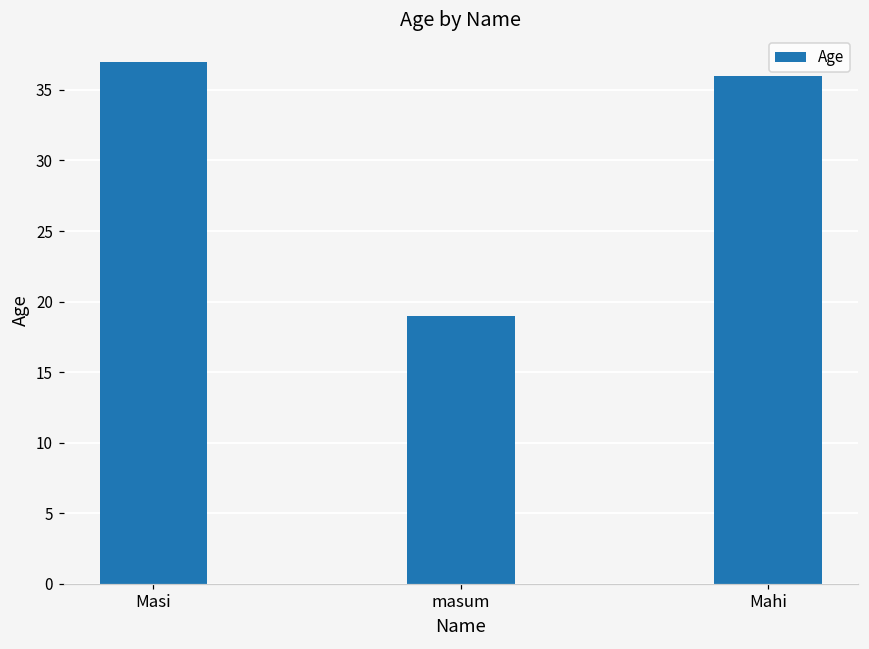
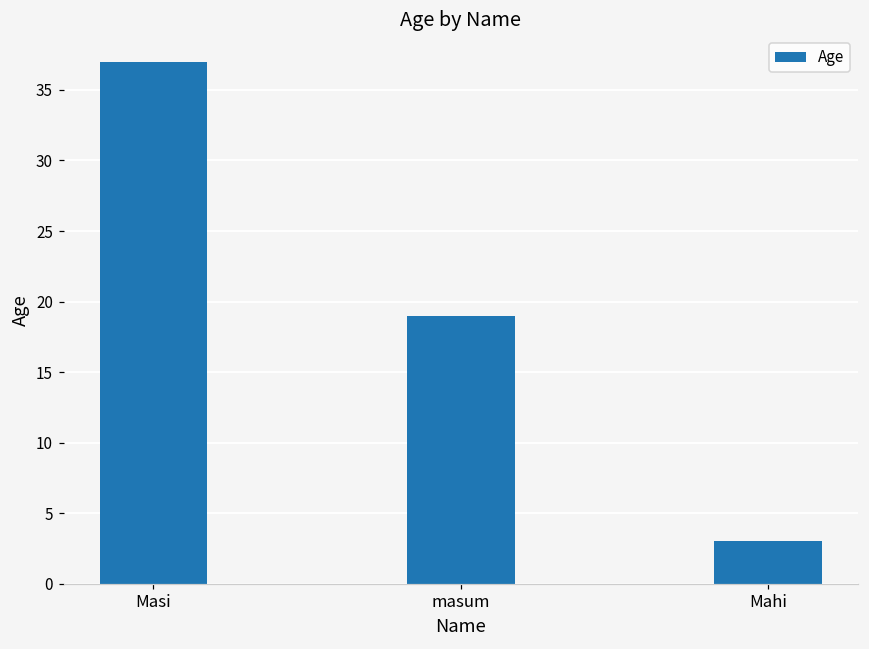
  {
    "Masi": 37,
    "masum": 19,
-   "Mahi": 36
+   "Mahi": 3
  }
